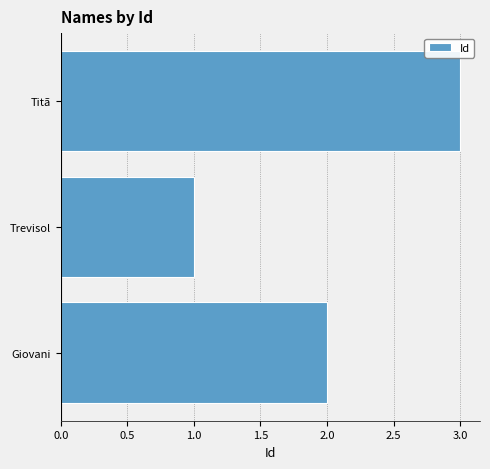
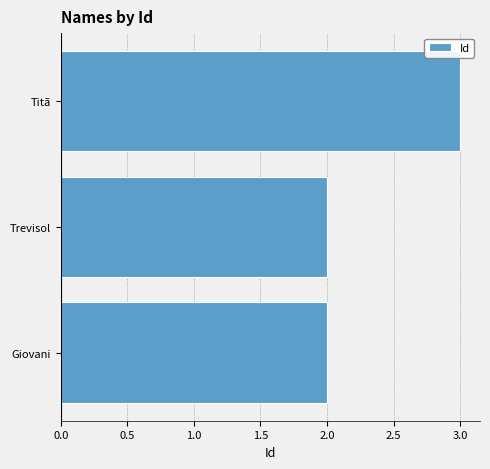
  {
    "Titã": 3,
-   "Trevisol": 1,
+   "Trevisol": 2,
    "Giovani": 2
  }
